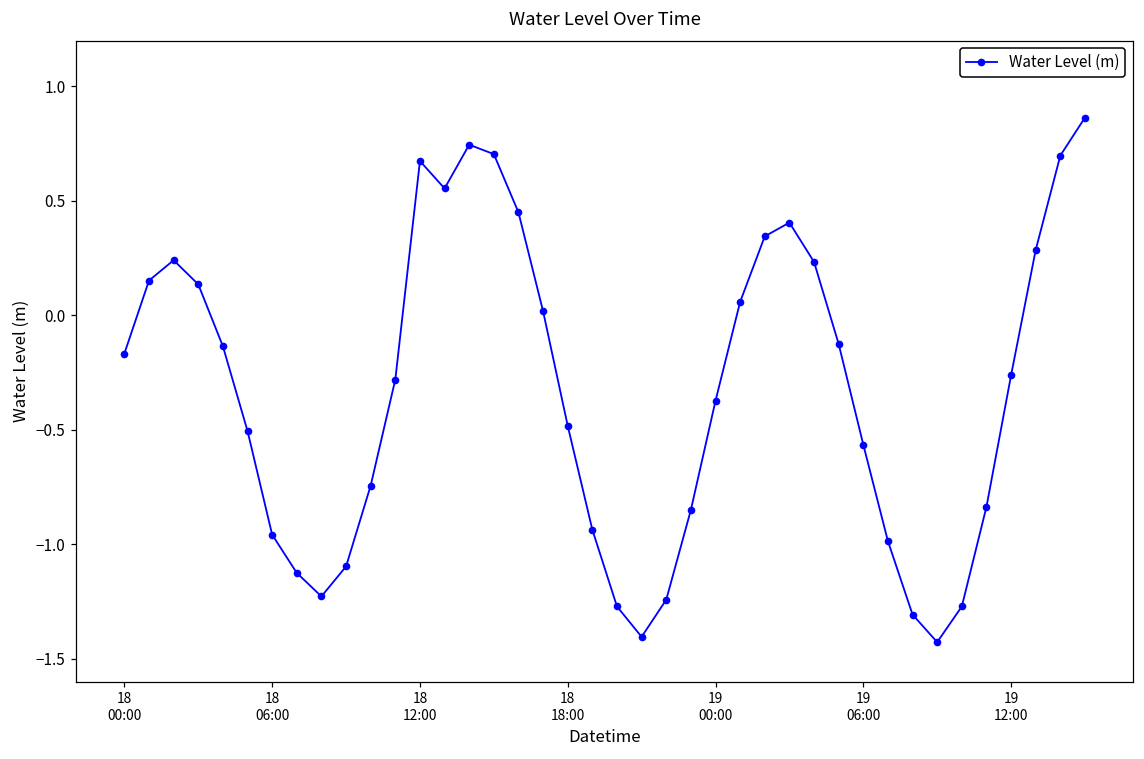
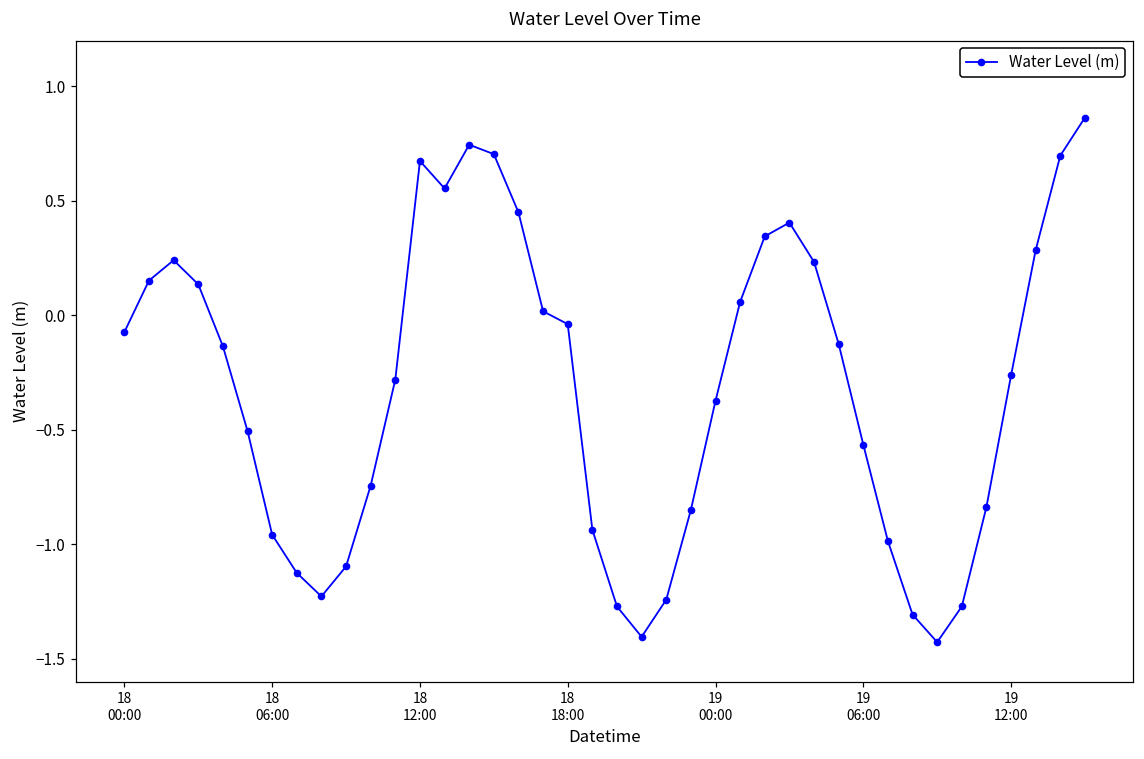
  {
-   "18 00:00": -0.17,
+   "18 00:00": -0.07,
    "18 06:00": -0.96,
    "18 12:00": 0.67,
-   "18 18:00": -0.48,
+   "18 18:00": -0.04,
    "19 00:00": -0.37,
    "19 06:00": -0.56,
    "19 12:00": -0.26
  }
